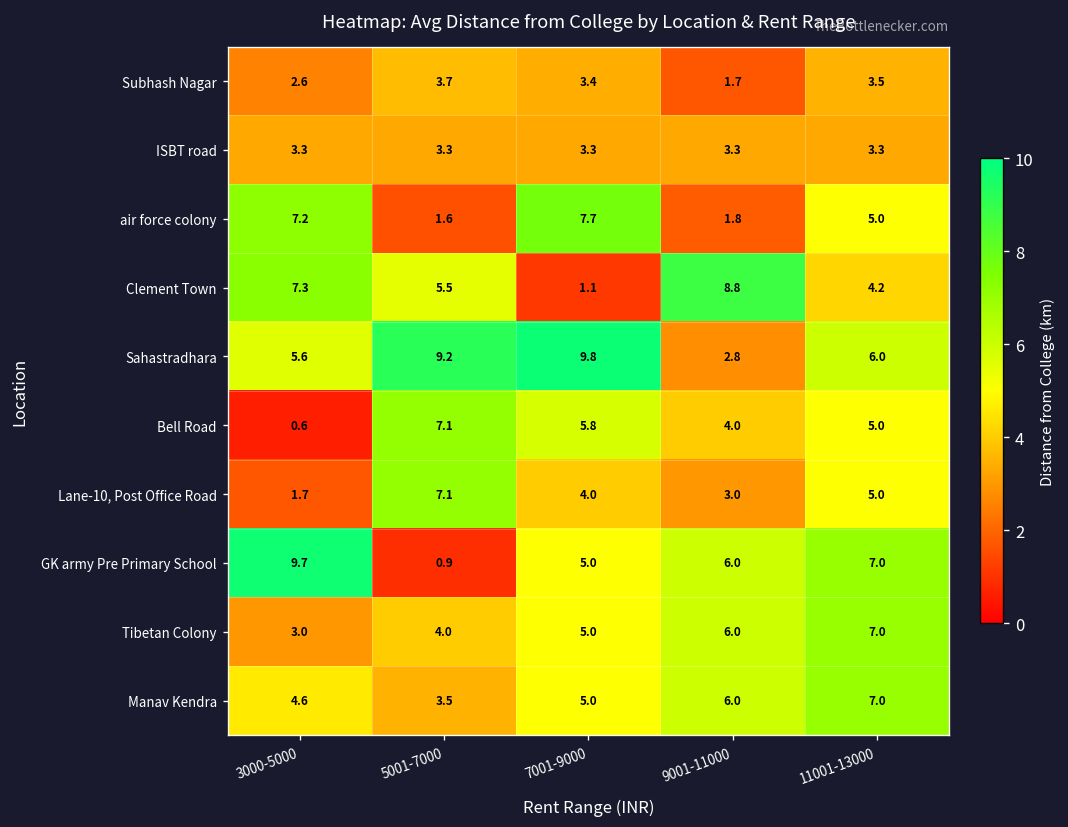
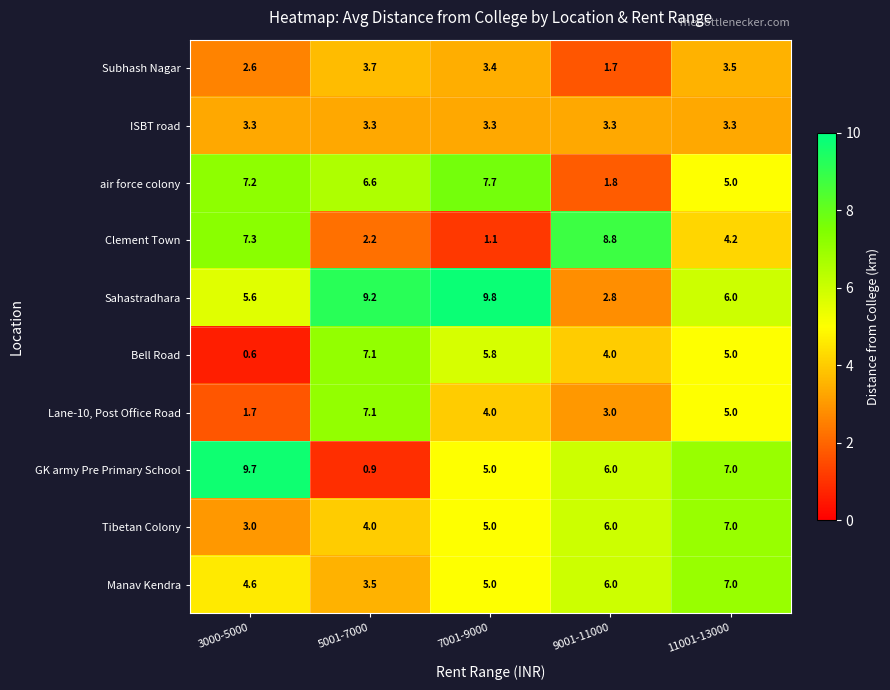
  {
    "Subhash Nagar": {
      "3000-5000": 2.6,
      "5001-7000": 3.7,
      "7001-9000": 3.4,
      "9001-11000": 1.7,
      "11001-13000": 3.5
    },
    "ISBT road": {
      "3000-5000": 3.3,
      "5001-7000": 3.3,
      "7001-9000": 3.3,
      "9001-11000": 3.3,
      "11001-13000": 3.3
    },
    "air force colony": {
      "3000-5000": 7.2,
-     "5001-7000": 1.6,
+     "5001-7000": 6.6,
      "7001-9000": 7.7,
      "9001-11000": 1.8,
      "11001-13000": 5.0
    },
    "Clement Town": {
      "3000-5000": 7.3,
-     "5001-7000": 5.5,
+     "5001-7000": 2.2,
      "7001-9000": 1.1,
      "9001-11000": 8.8,
      "11001-13000": 4.2
    },
    "Sahastradhara": {
      "3000-5000": 5.6,
      "5001-7000": 9.2,
      "7001-9000": 9.8,
      "9001-11000": 2.8,
      "11001-13000": 6.0
    },
    "Bell Road": {
      "3000-5000": 0.6,
      "5001-7000": 7.1,
      "7001-9000": 5.8,
      "9001-11000": 4.0,
      "11001-13000": 5.0
    },
    "Lane-10, Post Office Road": {
      "3000-5000": 1.7,
      "5001-7000": 7.1,
      "7001-9000": 4.0,
      "9001-11000": 3.0,
      "11001-13000": 5.0
    },
    "GK army Pre Primary School": {
      "3000-5000": 9.7,
      "5001-7000": 0.9,
      "7001-9000": 5.0,
      "9001-11000": 6.0,
      "11001-13000": 7.0
    },
    "Tibetan Colony": {
      "3000-5000": 3.0,
      "5001-7000": 4.0,
      "7001-9000": 5.0,
      "9001-11000": 6.0,
      "11001-13000": 7.0
    },
    "Manav Kendra": {
      "3000-5000": 4.6,
      "5001-7000": 3.5,
      "7001-9000": 5.0,
      "9001-11000": 6.0,
      "11001-13000": 7.0
    }
  }
